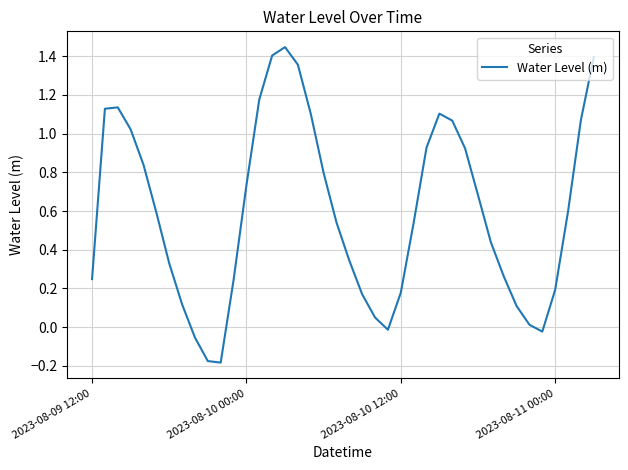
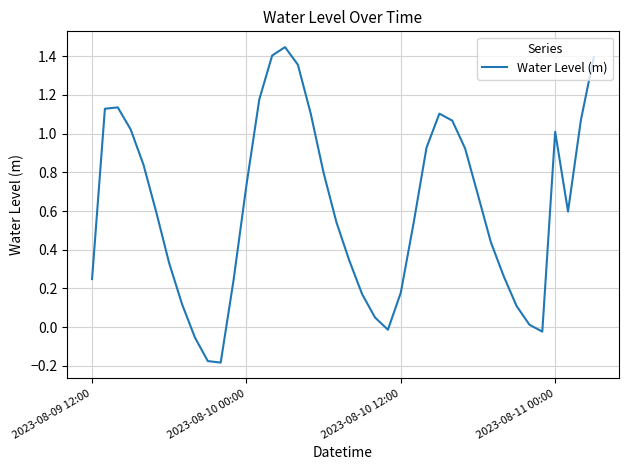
  {
    "2023-08-09 12:00": 0.25,
    "2023-08-10 00:00": 0.73,
    "2023-08-10 12:00": 0.18,
-   "2023-08-11 00:00": 0.19
+   "2023-08-11 00:00": 1.01
  }
